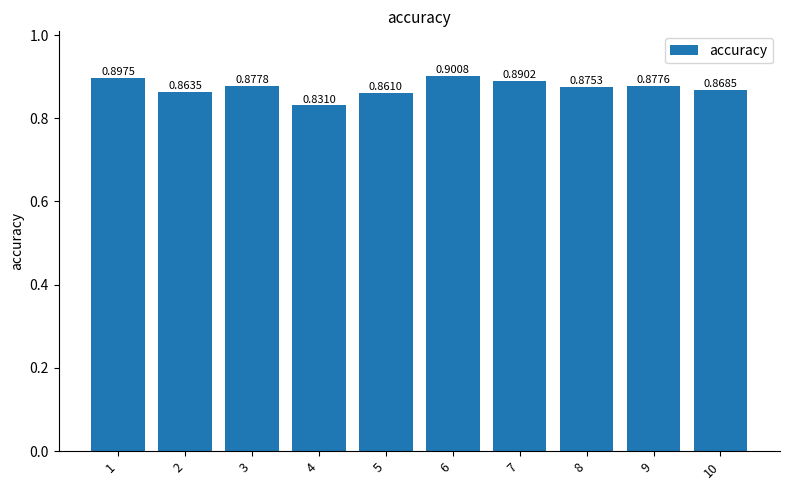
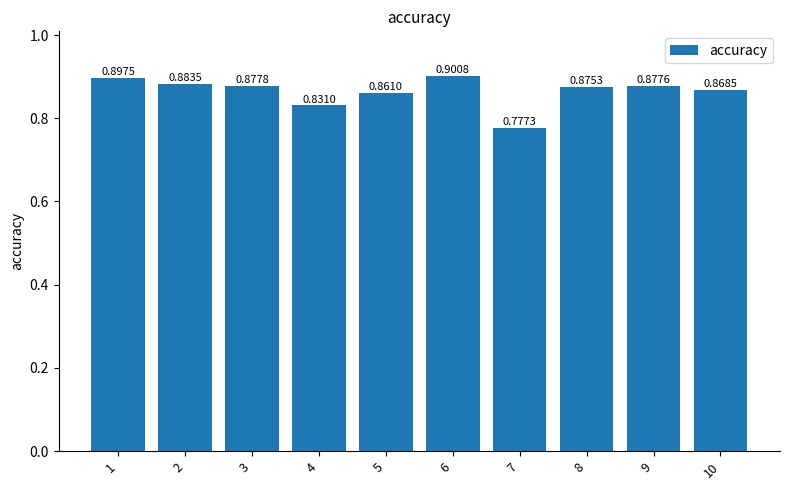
  {
    "1": 0.8975,
-   "2": 0.8635,
+   "2": 0.8835,
    "3": 0.8778,
    "4": 0.8310,
    "5": 0.8610,
    "6": 0.9008,
-   "7": 0.8902,
+   "7": 0.7773,
    "8": 0.8753,
    "9": 0.8776,
    "10": 0.8685
  }
